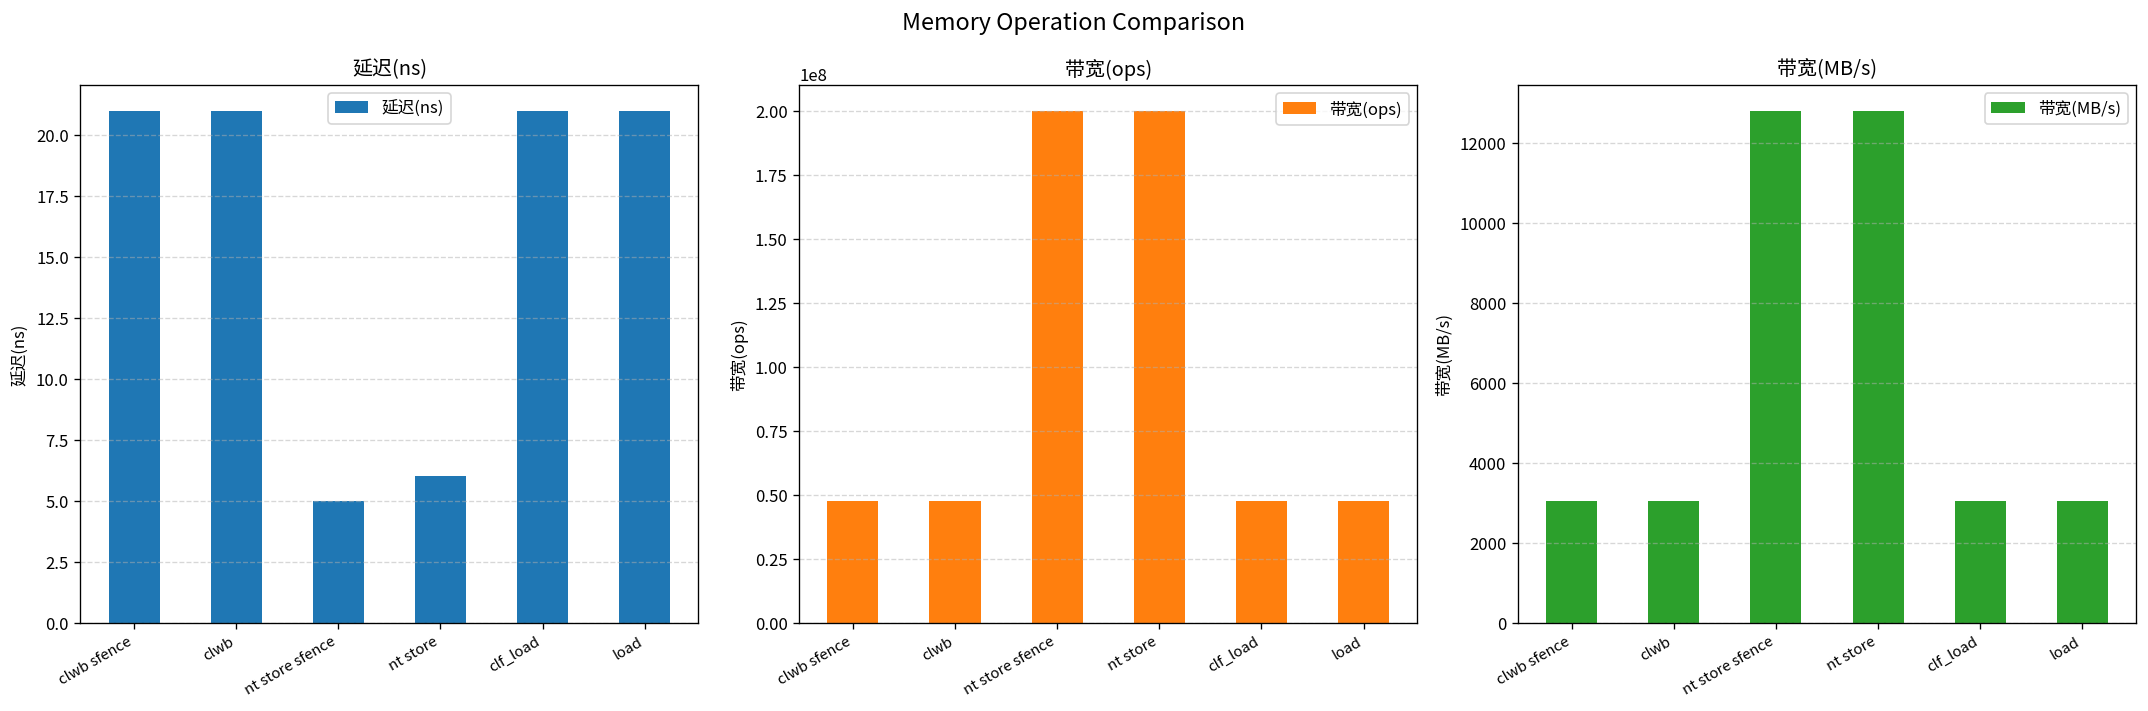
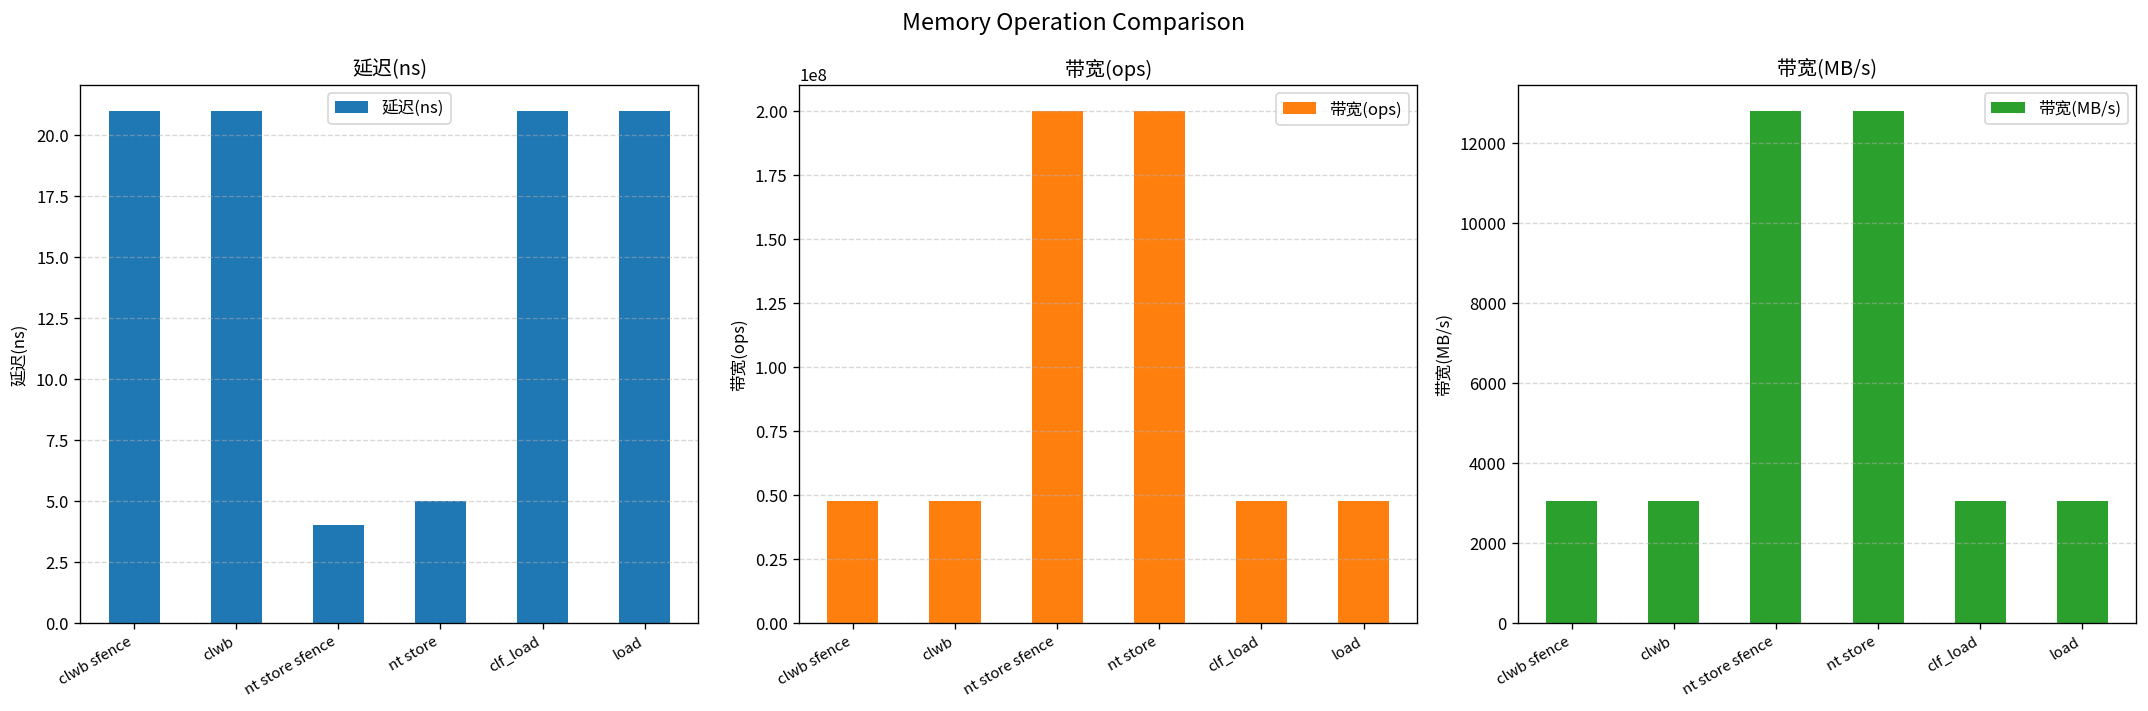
  {
    "延迟(ns)": {
      "clwb sfence": 21,
      "clwb": 21,
-     "nt store sfence": 5,
-     "nt store": 6,
+     "nt store sfence": 4,
+     "nt store": 5,
      "clf_load": 21,
      "load": 21
    },
    "带宽(ops)": {
      "clwb sfence": 48000000,
      "clwb": 48000000,
      "nt store sfence": 200000000,
      "nt store": 200000000,
      "clf_load": 48000000,
      "load": 48000000
    },
    "带宽(MB/s)": {
      "clwb sfence": 3000,
      "clwb": 3000,
      "nt store sfence": 12800,
      "nt store": 12800,
      "clf_load": 3000,
      "load": 3000
    }
  }
